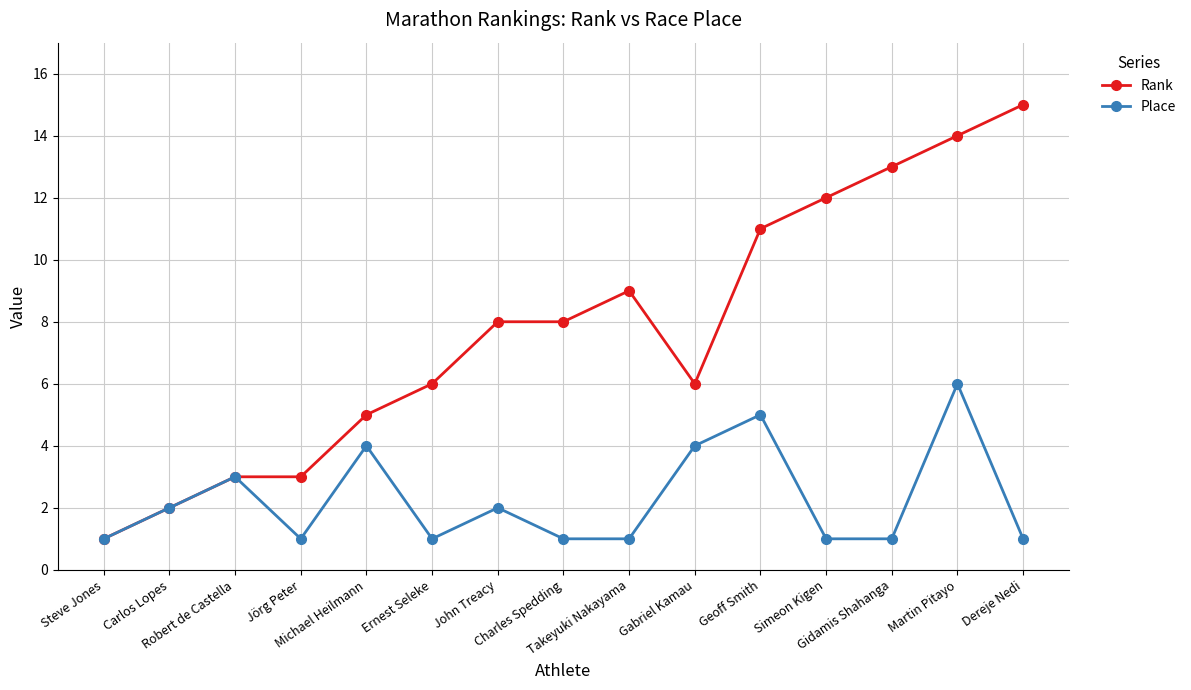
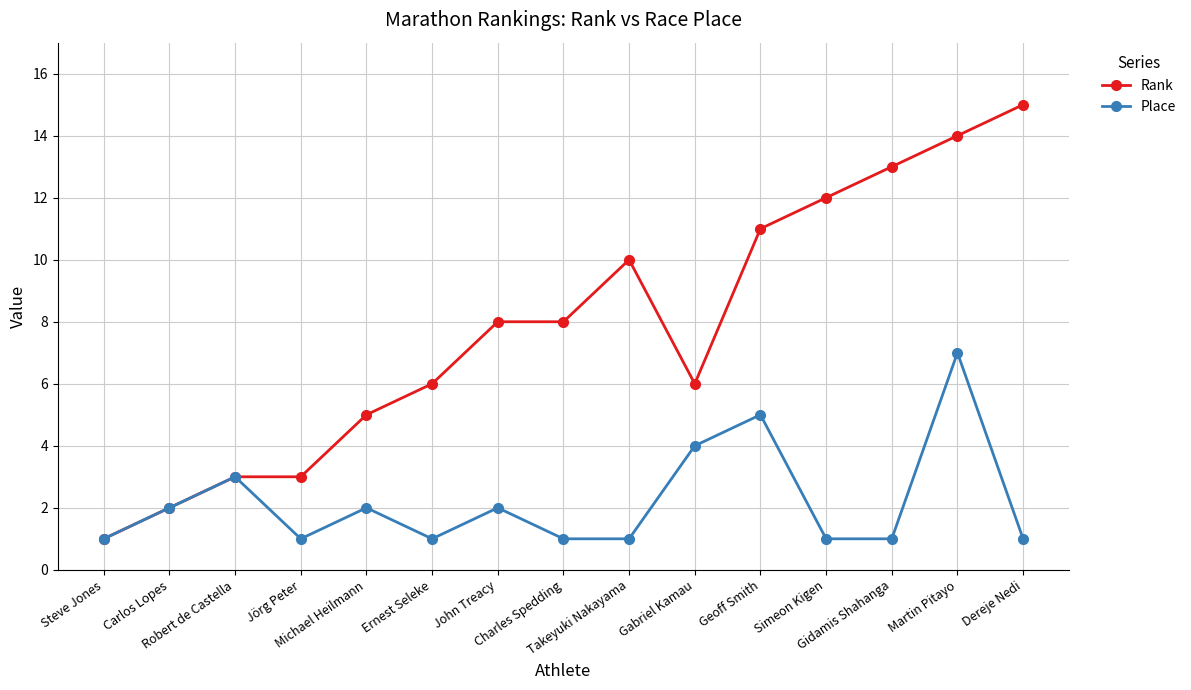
  {
    "Rank": {
      "Jörg Peter": 3,
      "Michael Heilmann": 5,
      "Ernest Seleke": 6,
      "John Treacy": 8,
      "Charles Spedding": 8,
-     "Takeyuki Nakayama": 9,
+     "Takeyuki Nakayama": 10,
      "Gabriel Kamau": 6,
      "Geoff Smith": 11,
      "Simeon Kigen": 12,
      "Gidamis Shahanga": 13,
      "Martin Pitayo": 14,
      "Dereje Nedi": 15
    },
    "Place": {
      "Jörg Peter": 1,
-     "Michael Heilmann": 4,
+     "Michael Heilmann": 2,
      "Ernest Seleke": 1,
      "John Treacy": 2,
      "Charles Spedding": 1,
      "Takeyuki Nakayama": 1,
      "Gabriel Kamau": 4,
      "Geoff Smith": 5,
      "Simeon Kigen": 1,
      "Gidamis Shahanga": 1,
-     "Martin Pitayo": 6,
+     "Martin Pitayo": 7,
      "Dereje Nedi": 1
    }
  }
